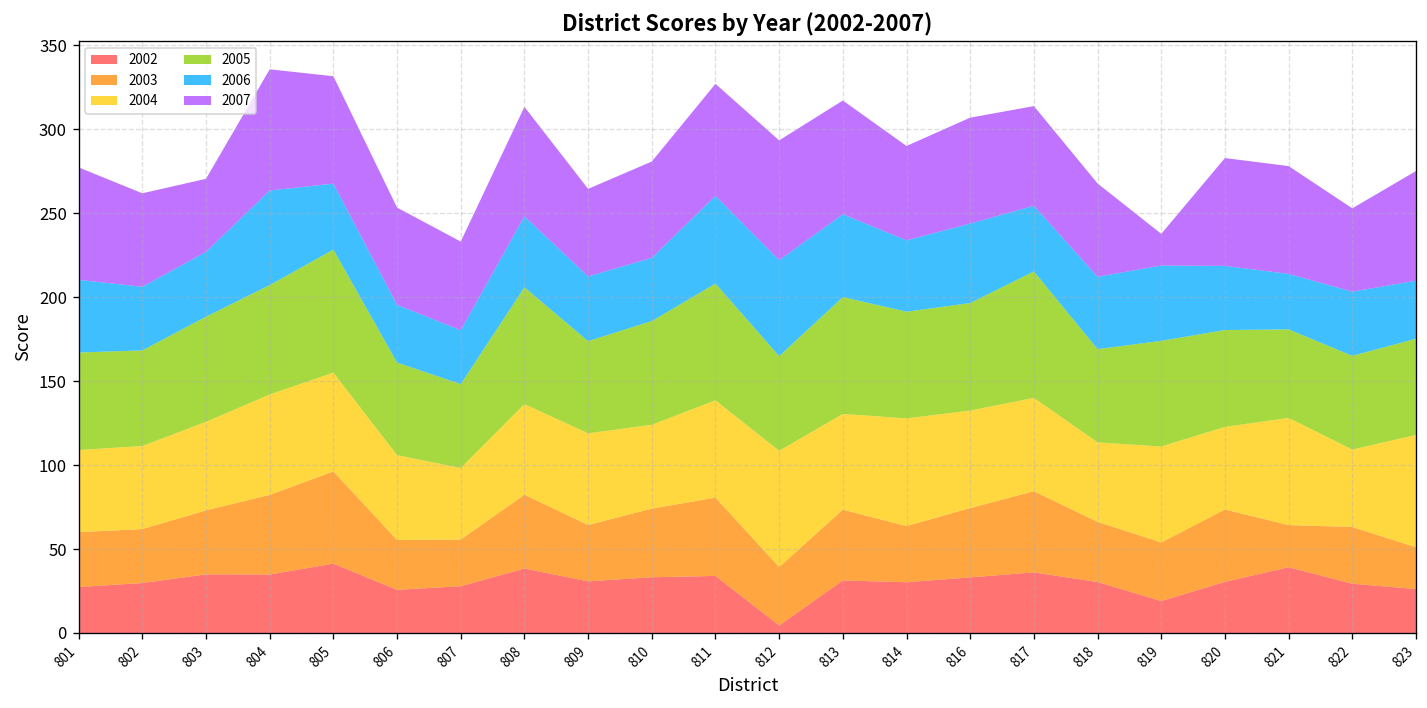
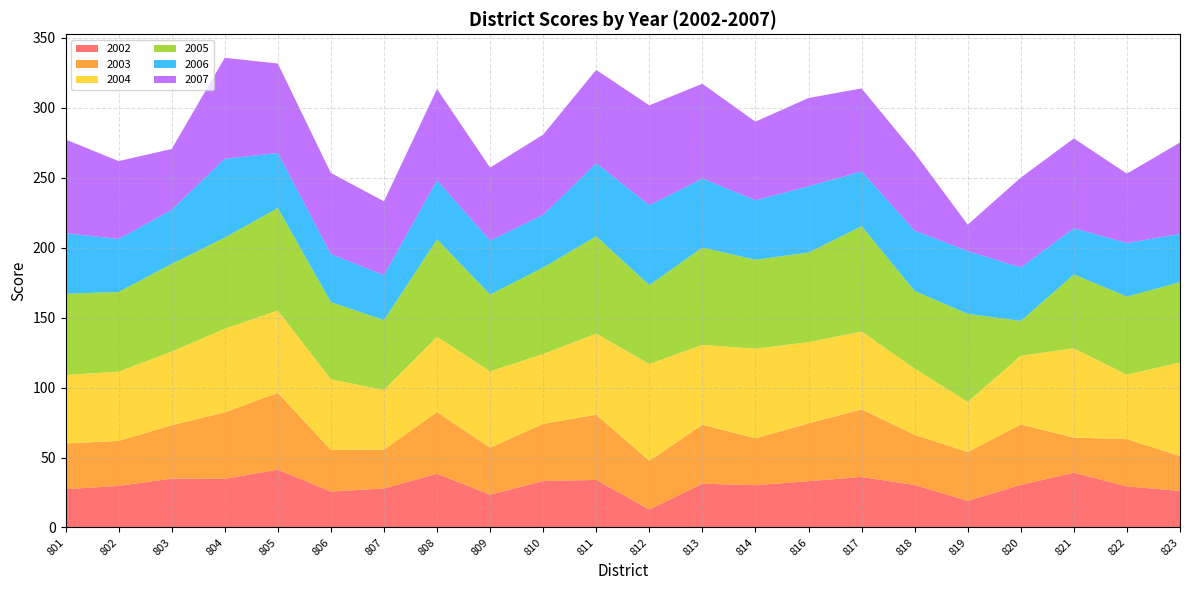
  {
    "2002": {
      "801": 27,
      "802": 30,
      "803": 35,
      "804": 35,
      "805": 41,
      "806": 26,
      "807": 28,
      "808": 38,
-     "809": 31,
+     "809": 23,
      "810": 33,
      "811": 34,
-     "812": 5,
+     "812": 13,
      "813": 31,
      "814": 30,
      "816": 33,
      "817": 36,
      "818": 30,
      "819": 19,
      "820": 30,
      "821": 39,
      "822": 29,
      "823": 26
    },
    "2003": {
      "801": 33,
      "802": 32,
      "803": 38,
      "804": 47,
      "805": 55,
      "806": 30,
      "807": 28,
      "808": 44,
      "809": 34,
      "810": 41,
      "811": 47,
      "812": 35,
      "813": 42,
      "814": 33,
      "816": 41,
      "817": 48,
      "818": 36,
      "819": 35,
      "820": 43,
      "821": 25,
      "822": 34,
      "823": 25
    },
    "2004": {
      "801": 49,
      "802": 49,
      "803": 53,
      "804": 60,
      "805": 59,
      "806": 50,
      "807": 43,
      "808": 54,
      "809": 55,
      "810": 50,
      "811": 58,
      "812": 69,
      "813": 57,
      "814": 64,
      "816": 58,
      "817": 56,
      "818": 47,
-     "819": 57,
+     "819": 36,
      "820": 49,
      "821": 64,
      "822": 46,
      "823": 67
    },
    "2005": {
      "801": 58,
      "802": 57,
      "803": 63,
      "804": 65,
      "805": 73,
      "806": 55,
      "807": 50,
      "808": 70,
      "809": 55,
      "810": 62,
      "811": 70,
      "812": 56,
      "813": 70,
      "814": 64,
      "816": 64,
      "817": 75,
      "818": 55,
      "819": 63,
-     "820": 58,
+     "820": 25,
      "821": 53,
      "822": 56,
      "823": 57
    },
    "2006": {
      "801": 43,
      "802": 38,
      "803": 39,
      "804": 56,
      "805": 39,
      "806": 34,
      "807": 32,
      "808": 42,
      "809": 39,
      "810": 38,
      "811": 52,
      "812": 57,
      "813": 49,
      "814": 42,
      "816": 47,
      "817": 39,
      "818": 43,
      "819": 45,
      "820": 38,
      "821": 33,
      "822": 38,
      "823": 35
    },
    "2007": {
      "801": 67,
      "802": 56,
      "803": 44,
      "804": 72,
      "805": 64,
      "806": 58,
      "807": 53,
      "808": 65,
      "809": 52,
      "810": 57,
      "811": 67,
      "812": 71,
      "813": 68,
      "814": 56,
      "816": 63,
      "817": 59,
      "818": 56,
      "819": 19,
      "820": 64,
      "821": 64,
      "822": 50,
      "823": 65
    }
  }
